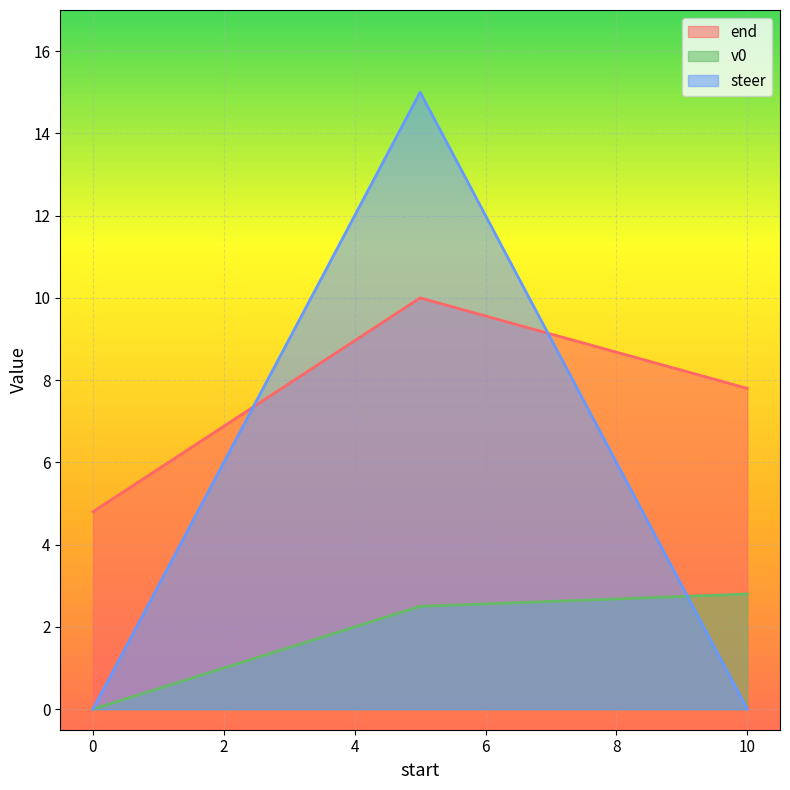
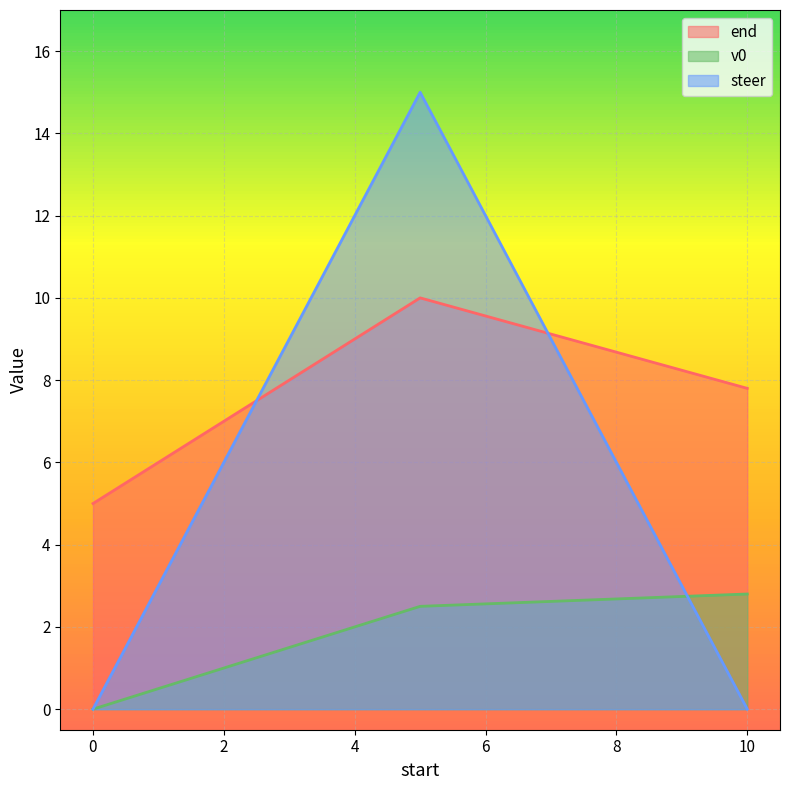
  {
    "end": {
-     "0": 4.8,
+     "0": 5.0,
      "10": 7.8
    },
    "v0": {
      "10": 2.8
    },
    "steer": {
      "10": 0.0
    }
  }
